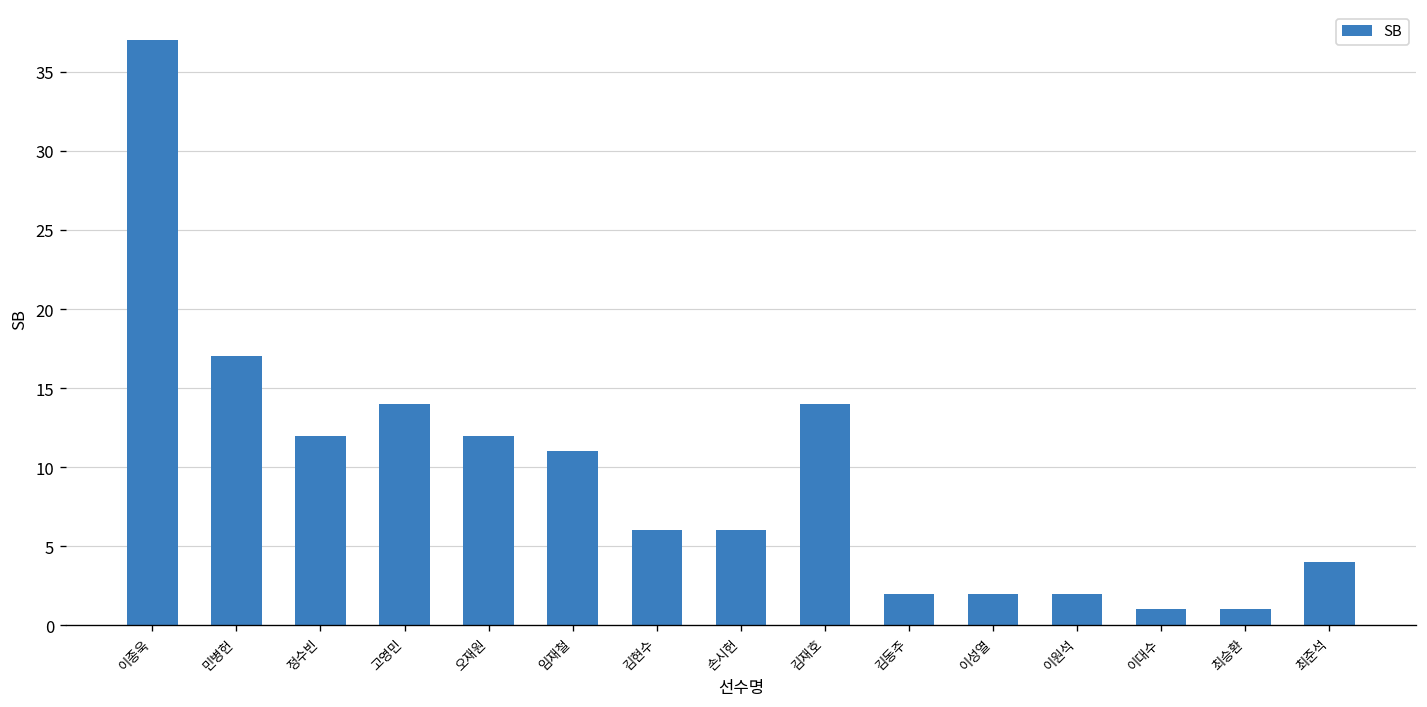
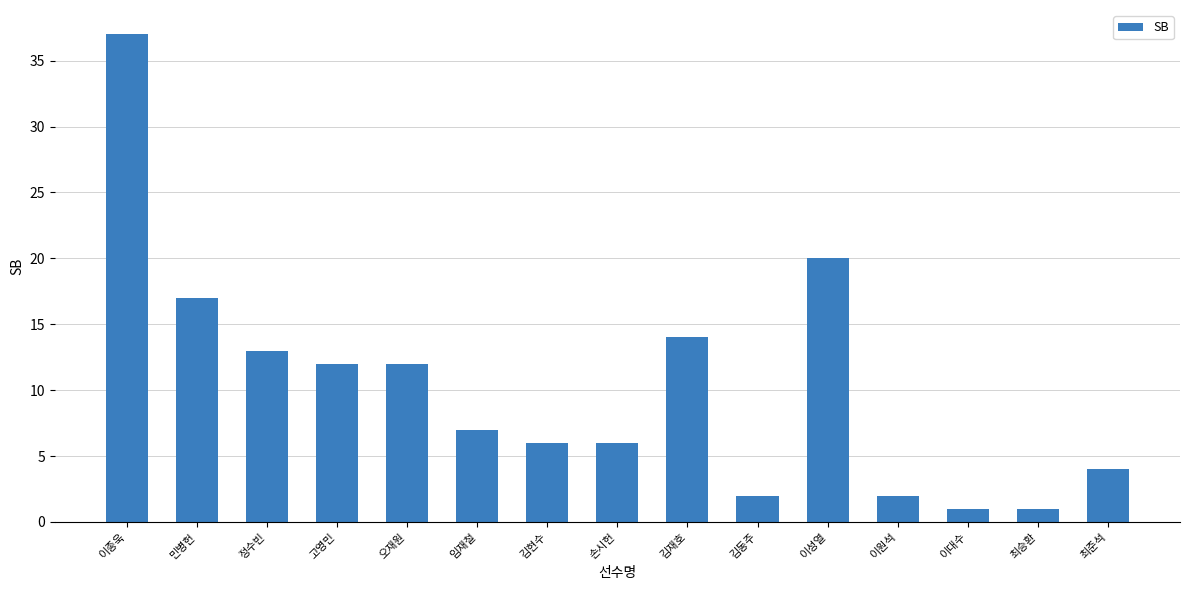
  {
    "이종욱": 37,
    "민병헌": 17,
-   "정수빈": 12,
-   "고영민": 14,
+   "정수빈": 13,
+   "고영민": 12,
    "오재원": 12,
-   "임재철": 11,
+   "임재철": 7,
    "김현수": 6,
    "손시헌": 6,
    "김재호": 14,
    "김동주": 2,
-   "이성열": 2,
+   "이성열": 20,
    "이원석": 2,
    "이대수": 1,
    "최승환": 1,
    "최준석": 4
  }
